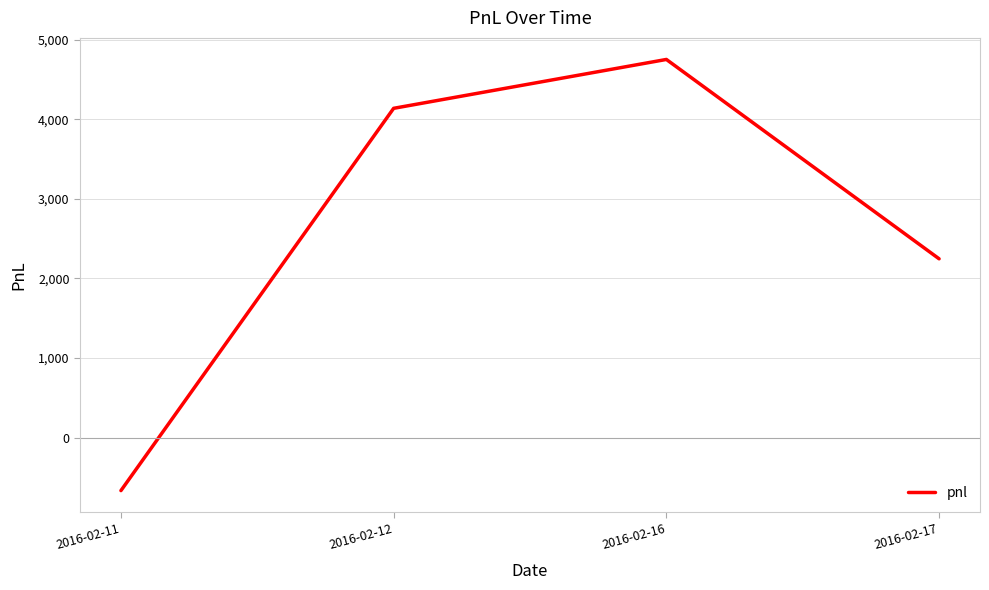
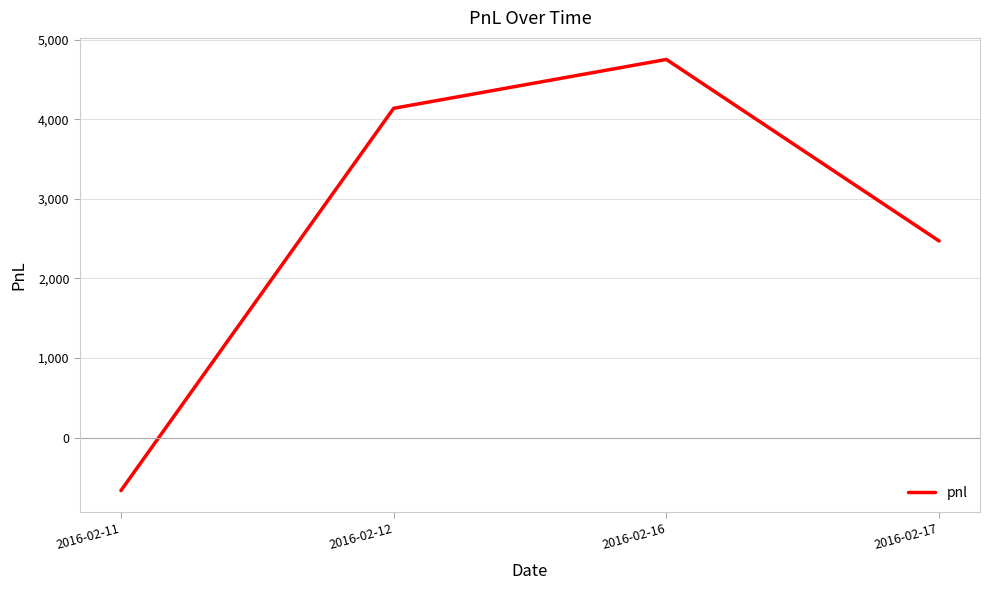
  {
    "2016-02-11": "-700",
    "2016-02-12": "4,100",
    "2016-02-16": "4,800",
-   "2016-02-17": "2,200"
+   "2016-02-17": "2,500"
  }
